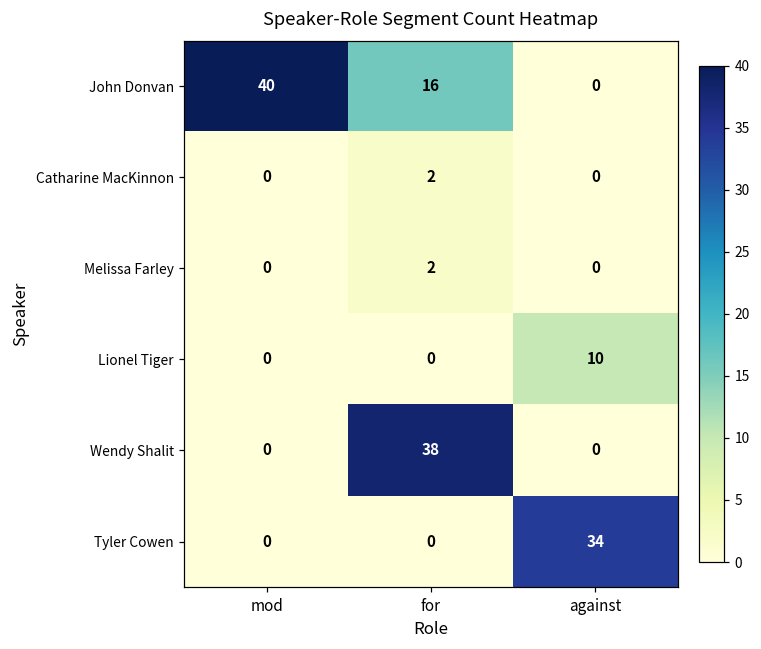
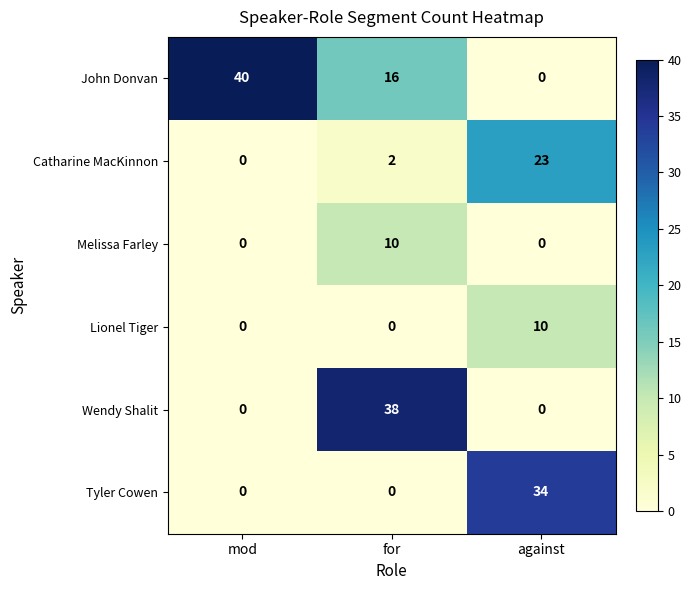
  {
    "John Donvan": {
      "mod": 40,
      "for": 16,
      "against": 0
    },
    "Catharine MacKinnon": {
      "mod": 0,
      "for": 2,
-     "against": 0
+     "against": 23
    },
    "Melissa Farley": {
      "mod": 0,
-     "for": 2,
+     "for": 10,
      "against": 0
    },
    "Lionel Tiger": {
      "mod": 0,
      "for": 0,
      "against": 10
    },
    "Wendy Shalit": {
      "mod": 0,
      "for": 38,
      "against": 0
    },
    "Tyler Cowen": {
      "mod": 0,
      "for": 0,
      "against": 34
    }
  }
